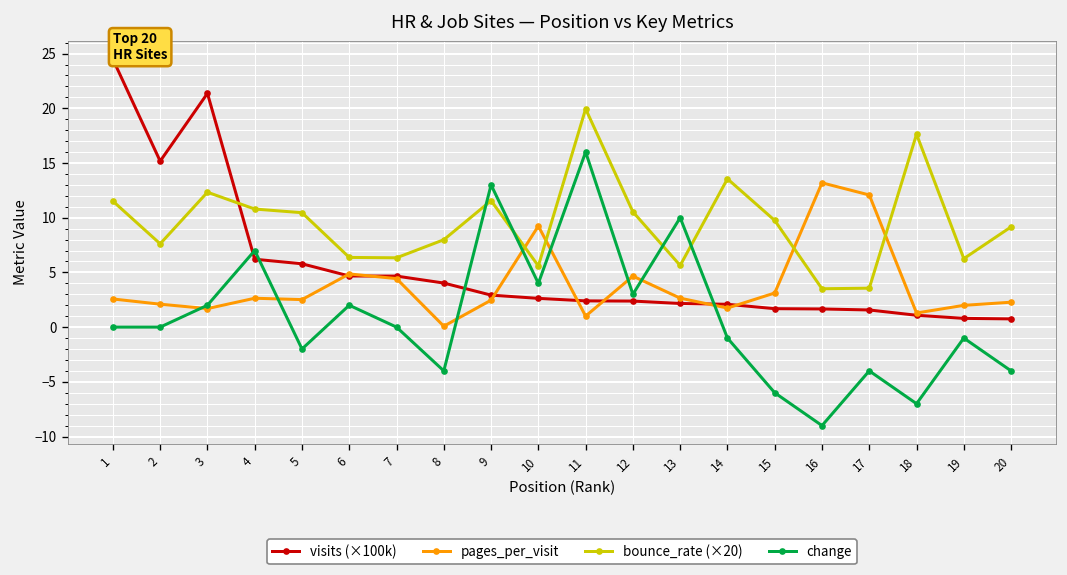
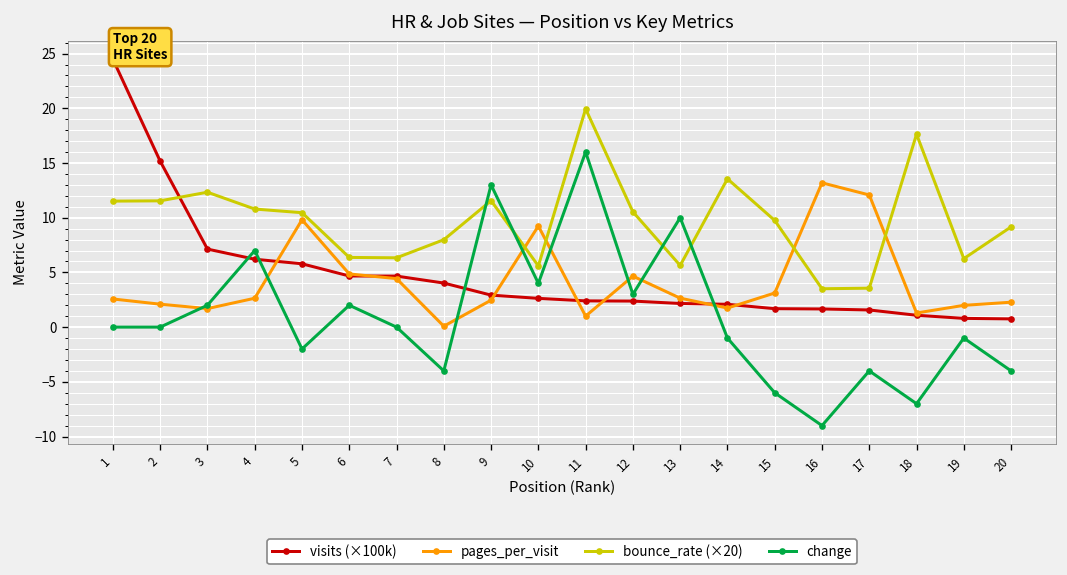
  {
    "visits (×100k)": {
      "2": 15,
-     "3": 21,
+     "3": 7,
      "4": 6,
      "5": 6,
      "8": 4,
      "9": 3,
      "10": 3,
      "11": 2,
      "12": 2,
      "13": 2,
      "14": 2,
      "15": 2,
      "16": 2,
      "17": 2,
      "19": 1,
      "20": 1
    },
    "pages_per_visit": {
      "1": 3,
      "2": 2,
      "3": 2,
      "4": 3,
-     "5": 3,
+     "5": 10,
      "8": 0,
      "9": 2,
      "10": 9,
      "11": 1,
      "12": 5,
      "13": 3,
      "14": 2,
      "15": 3,
      "16": 13,
      "17": 12,
      "19": 2,
      "20": 2
    },
    "bounce_rate (×20)": {
      "1": 12,
-     "2": 8,
+     "2": 12,
      "3": 12,
      "4": 11,
      "5": 10,
      "6": 6,
      "7": 6,
      "8": 8,
      "9": 12,
      "10": 6,
      "11": 20,
      "12": 11,
      "13": 6,
      "14": 14,
      "15": 10,
      "16": 4,
      "17": 4,
      "18": 18,
      "19": 6,
      "20": 9
    },
    "change": {
      "1": 0,
      "2": 0,
      "3": 2,
      "4": 7,
      "5": -2,
      "6": 2,
      "7": 0,
      "8": -4,
      "9": 13,
      "10": 4,
      "11": 16,
      "12": 3,
      "13": 10,
      "14": -1,
      "15": -6,
      "16": -9,
      "17": -4,
      "18": -7,
      "19": -1,
      "20": -4
    }
  }
